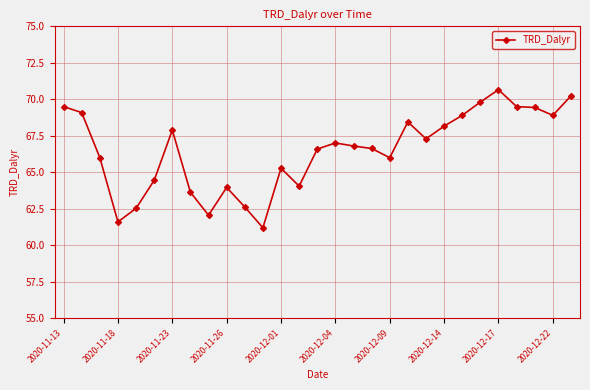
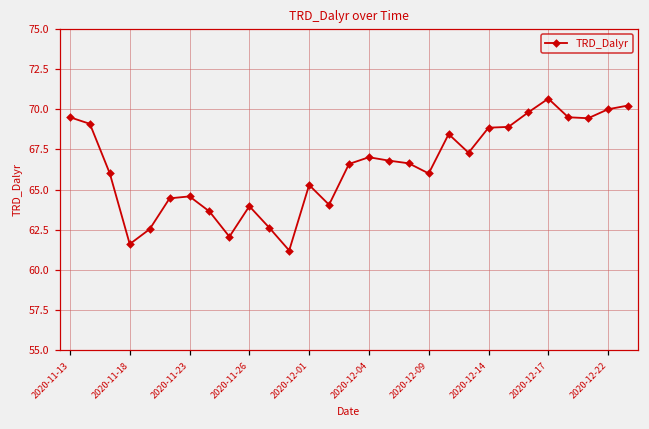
  {
    "2020-11-13": 69.5,
    "2020-11-18": 61.6,
-   "2020-11-23": 67.9,
+   "2020-11-23": 64.6,
    "2020-11-26": 64.0,
    "2020-12-01": 65.3,
    "2020-12-04": 67.0,
    "2020-12-09": 66.0,
-   "2020-12-14": 68.2,
+   "2020-12-14": 68.9,
    "2020-12-17": 70.7,
-   "2020-12-22": 68.9
+   "2020-12-22": 70.0
  }
